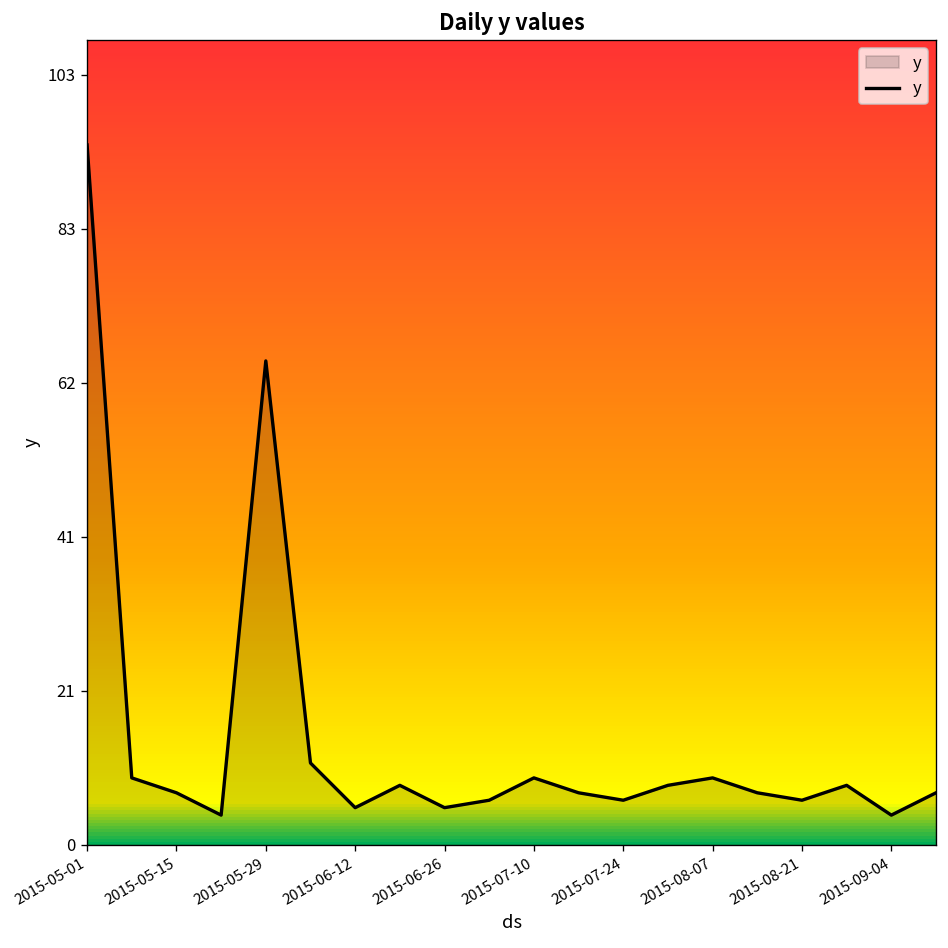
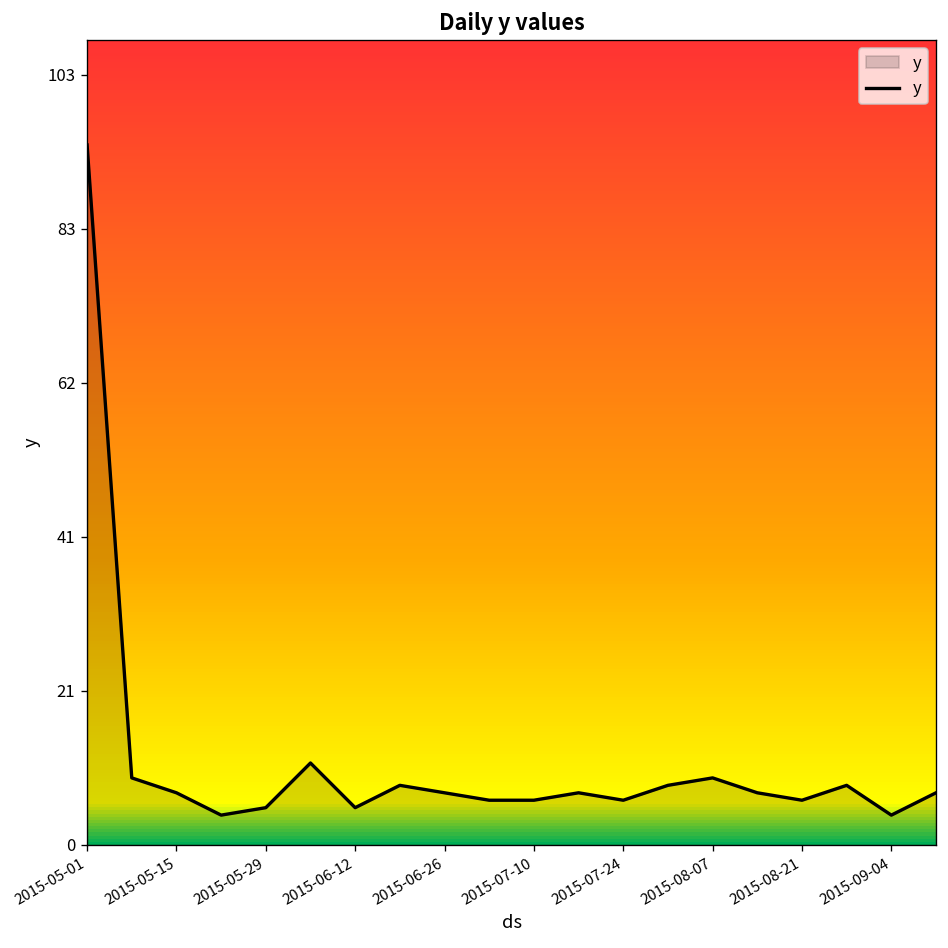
  {
    "2015-05-01": 94,
    "2015-05-15": 7,
-   "2015-05-29": 65,
+   "2015-05-29": 5,
    "2015-06-12": 5,
-   "2015-06-26": 5,
-   "2015-07-10": 9,
+   "2015-06-26": 7,
+   "2015-07-10": 6,
    "2015-07-24": 6,
    "2015-08-07": 9,
    "2015-08-21": 6,
    "2015-09-04": 4
  }
